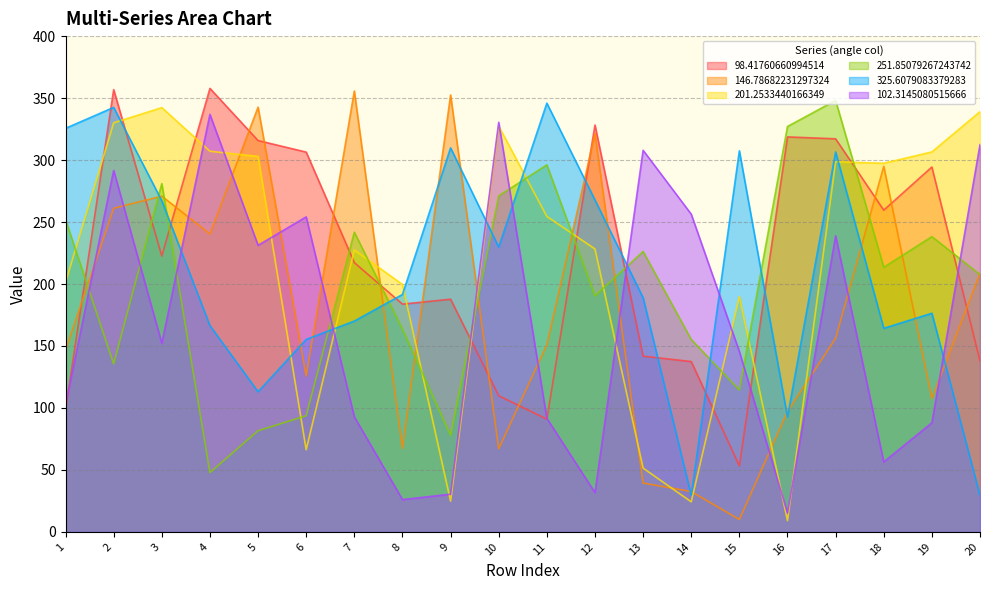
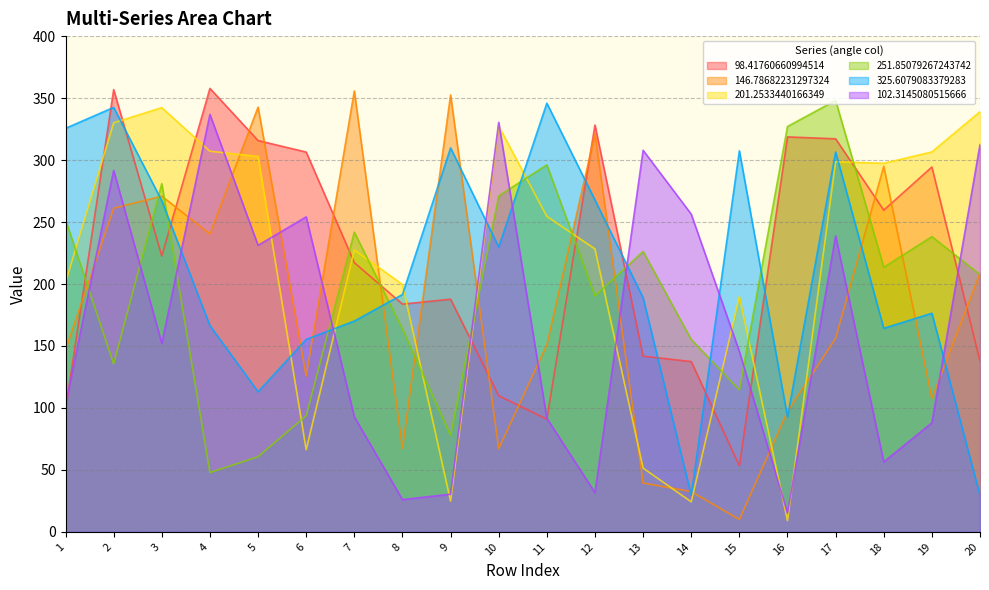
  {
    "98.41760660994514": {
      "1": 98,
      "2": 357,
      "3": 223,
      "4": 358,
      "5": 316,
      "6": 306,
      "7": 217,
      "8": 184,
      "9": 188,
      "10": 110,
      "12": 328,
      "13": 142,
      "14": 137,
      "15": 53,
      "16": 319,
      "17": 317,
      "18": 260,
      "19": 294,
      "20": 138
    },
    "251.85079267243742": {
      "1": 252,
      "2": 136,
      "3": 281,
      "4": 48,
-     "5": 82,
+     "5": 61,
      "6": 94,
      "7": 242,
      "8": 164,
      "9": 78,
      "10": 271,
      "11": 296,
      "12": 190,
      "13": 226,
      "14": 155,
      "15": 114,
      "16": 327,
      "18": 214,
      "19": 238
    },
    "325.6079083379283": {
      "1": 326,
      "2": 343,
      "3": 267,
      "4": 166,
      "5": 113,
      "6": 155,
      "7": 170,
      "8": 192,
      "9": 310,
      "10": 230,
      "11": 346,
      "12": 268,
      "13": 189,
      "14": 30,
      "15": 307,
      "16": 93,
      "17": 307,
      "18": 164,
      "19": 176,
      "20": 29
    },
    "102.3145080515666": {
      "1": 102,
      "2": 292,
      "3": 152,
      "4": 337,
      "5": 231,
      "6": 254,
      "7": 93,
      "8": 26,
      "9": 30,
      "10": 330,
      "12": 32,
      "13": 308,
      "14": 256,
      "15": 146,
      "16": 15,
      "17": 239,
      "18": 56,
      "19": 88,
      "20": 312
    }
  }
